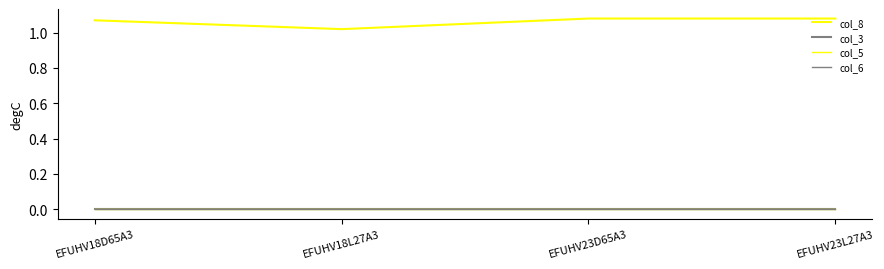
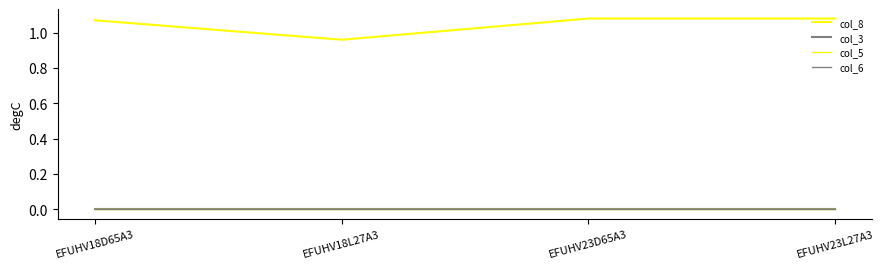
  {
    "col_8": {
      "EFUHV18D65A3": 1.07,
-     "EFUHV18L27A3": 1.02,
+     "EFUHV18L27A3": 0.96,
      "EFUHV23D65A3": 1.08,
      "EFUHV23L27A3": 1.08
    },
    "col_6": {
      "EFUHV18D65A3": 0.00,
      "EFUHV18L27A3": 0.00,
      "EFUHV23D65A3": 0.00,
      "EFUHV23L27A3": 0.00
    }
  }
